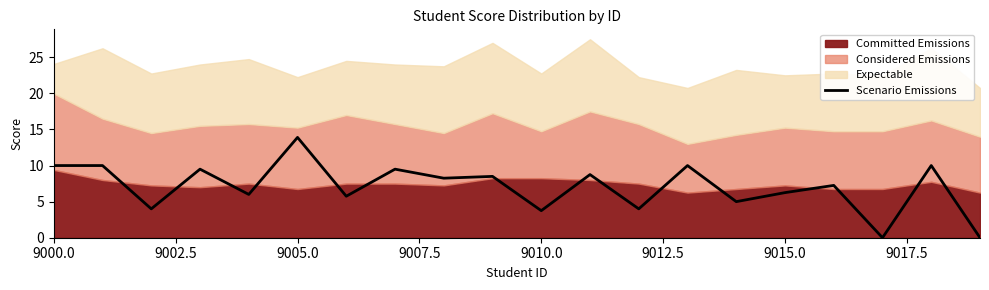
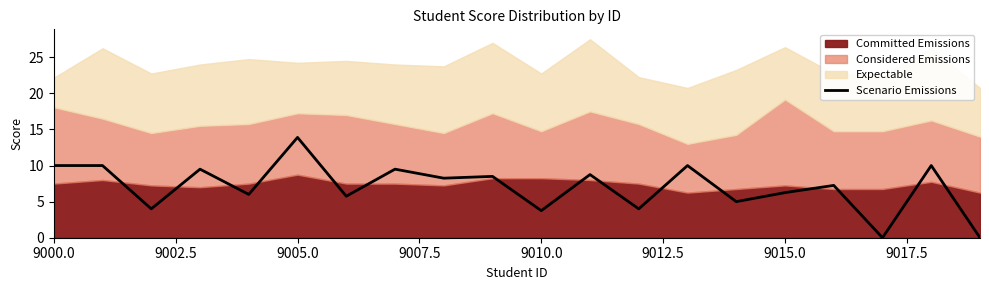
  {
    "Committed Emissions": {
-     "9000.0": 9,
-     "9005.0": 7,
+     "9000.0": 8,
+     "9005.0": 9,
      "9010.0": 8,
      "9015.0": 7
    },
    "Scenario Emissions": {
      "9000.0": 10,
      "9005.0": 14,
      "9010.0": 4,
      "9015.0": 6
    },
    "Considered Emissions": {
      "9000.0": 11,
      "9005.0": 9,
      "9010.0": 7,
-     "9015.0": 8
+     "9015.0": 12
    },
    "Expectable": {
      "9000.0": 4,
      "9005.0": 7,
      "9010.0": 8,
      "9015.0": 7
    }
  }
